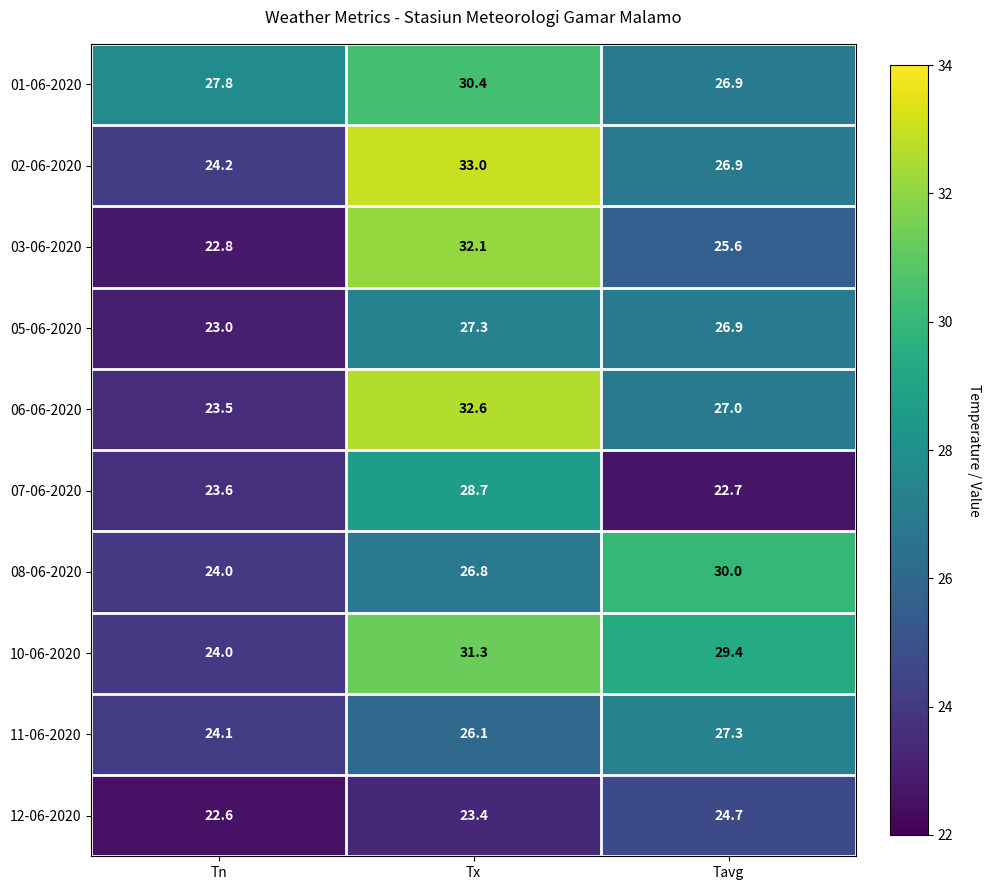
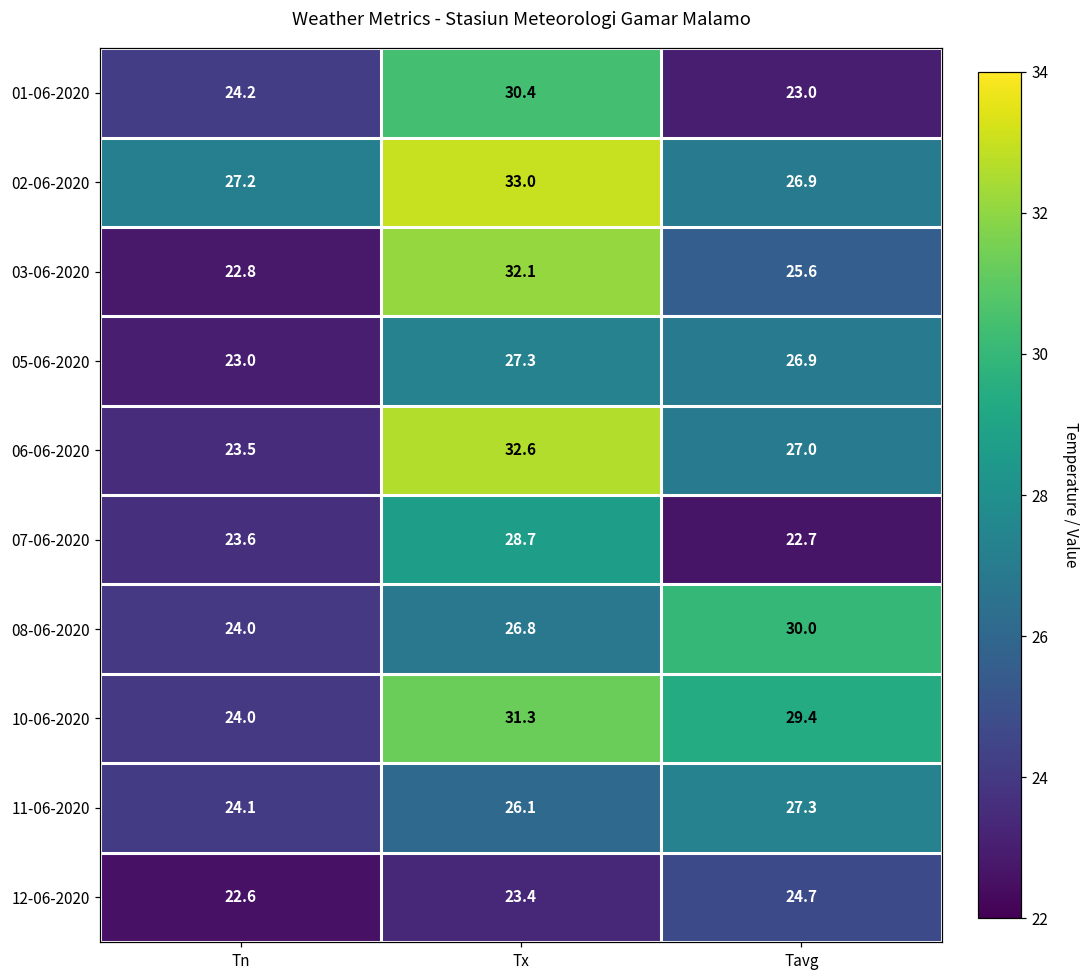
  {
    "01-06-2020": {
-     "Tn": 27.8,
+     "Tn": 24.2,
      "Tx": 30.4,
-     "Tavg": 26.9
+     "Tavg": 23.0
    },
    "02-06-2020": {
-     "Tn": 24.2,
+     "Tn": 27.2,
      "Tx": 33.0,
      "Tavg": 26.9
    },
    "03-06-2020": {
      "Tn": 22.8,
      "Tx": 32.1,
      "Tavg": 25.6
    },
    "05-06-2020": {
      "Tn": 23.0,
      "Tx": 27.3,
      "Tavg": 26.9
    },
    "06-06-2020": {
      "Tn": 23.5,
      "Tx": 32.6,
      "Tavg": 27.0
    },
    "07-06-2020": {
      "Tn": 23.6,
      "Tx": 28.7,
      "Tavg": 22.7
    },
    "08-06-2020": {
      "Tn": 24.0,
      "Tx": 26.8,
      "Tavg": 30.0
    },
    "10-06-2020": {
      "Tn": 24.0,
      "Tx": 31.3,
      "Tavg": 29.4
    },
    "11-06-2020": {
      "Tn": 24.1,
      "Tx": 26.1,
      "Tavg": 27.3
    },
    "12-06-2020": {
      "Tn": 22.6,
      "Tx": 23.4,
      "Tavg": 24.7
    }
  }
